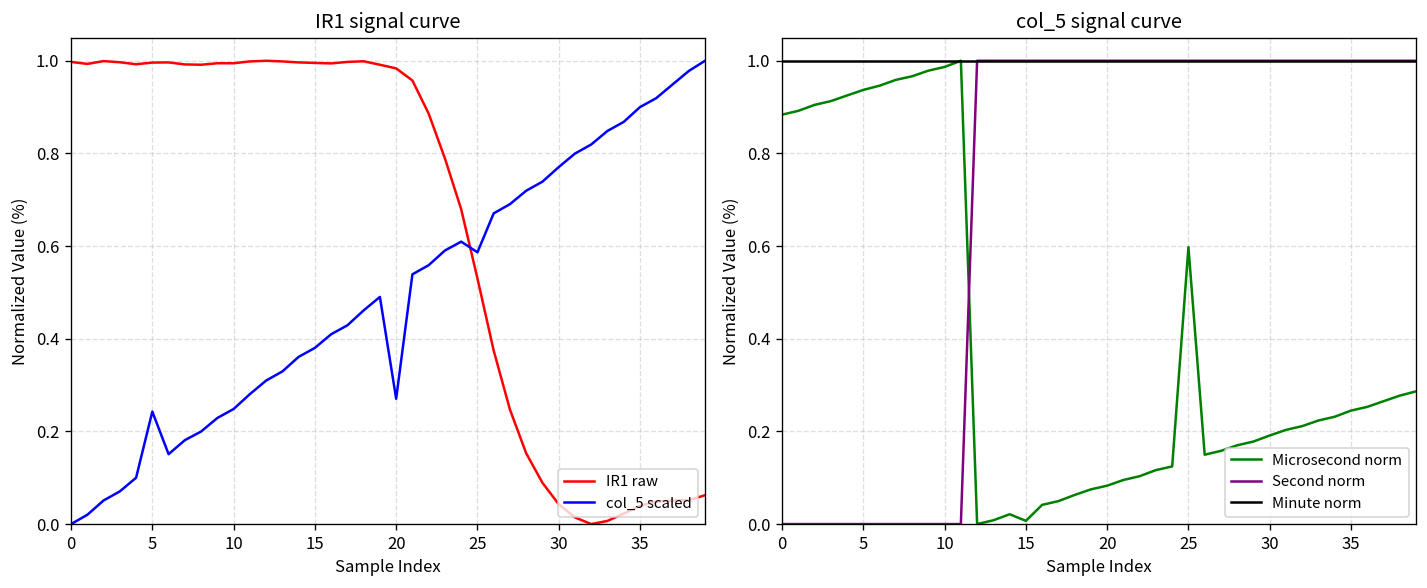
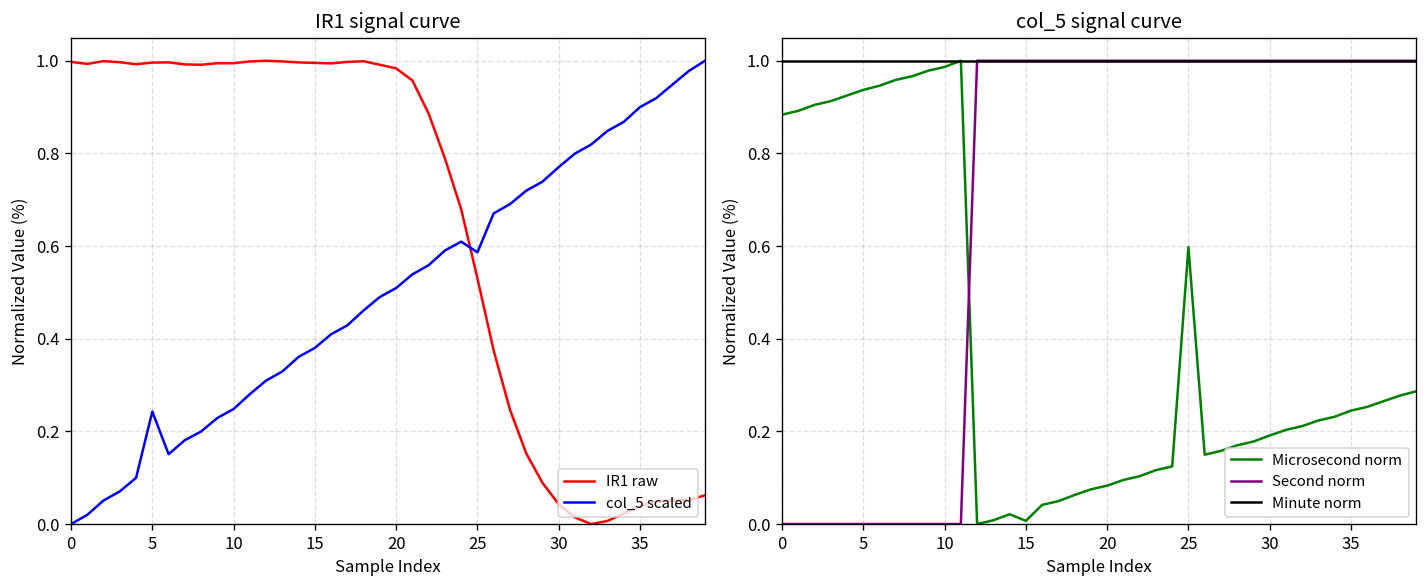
  {
    "IR1 signal curve": {
      "IR1 raw": {
        "0": 1.00,
        "5": 1.00,
        "10": 0.99,
        "15": 1.00,
        "20": 0.98,
        "25": 0.53
      },
      "col_5 scaled": {
        "0": 0.00,
        "5": 0.24,
        "10": 0.25,
        "15": 0.38,
-       "20": 0.27,
+       "20": 0.51,
        "25": 0.59,
        "30": 0.77,
        "35": 0.90
      }
    },
    "col_5 signal curve": {
      "Microsecond norm": {
        "0": 0.88,
        "5": 0.94,
        "10": 0.99,
        "15": 0.01,
        "20": 0.08,
        "25": 0.60,
        "30": 0.19,
        "35": 0.24
      },
      "Second norm": {
        "0": 0.00,
        "5": 0.00,
        "10": 0.00
      },
      "Minute norm": {
        "0": 1.00,
        "5": 1.00,
        "10": 1.00
      }
    }
  }
